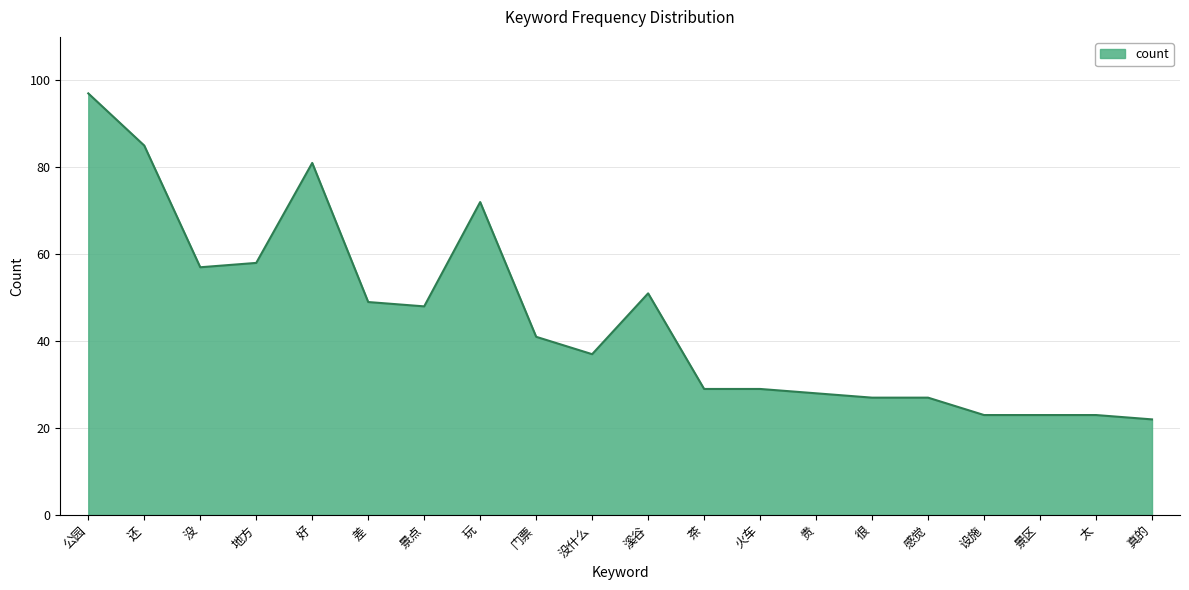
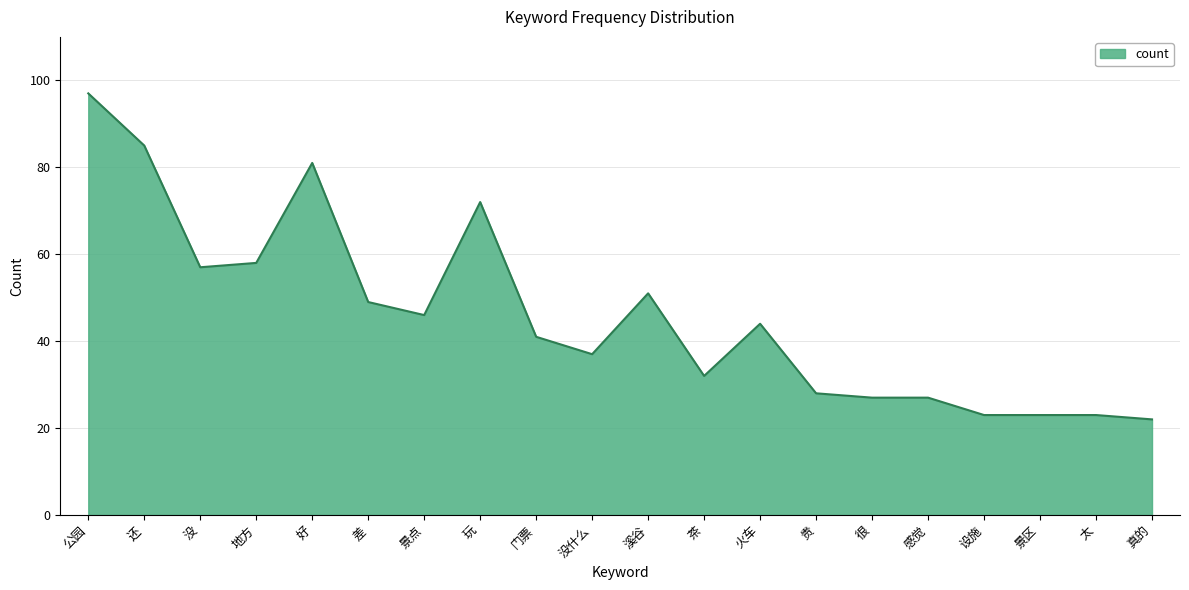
  {
    "公园": 97,
    "还": 85,
    "没": 57,
    "地方": 58,
    "好": 81,
    "差": 49,
-   "景点": 48,
+   "景点": 46,
    "玩": 72,
    "门票": 41,
    "没什么": 37,
    "溪谷": 51,
-   "茶": 29,
-   "火车": 29,
+   "茶": 32,
+   "火车": 44,
    "贵": 28,
    "很": 27,
    "感觉": 27,
    "设施": 23,
    "景区": 23,
    "太": 23,
    "真的": 22
  }
